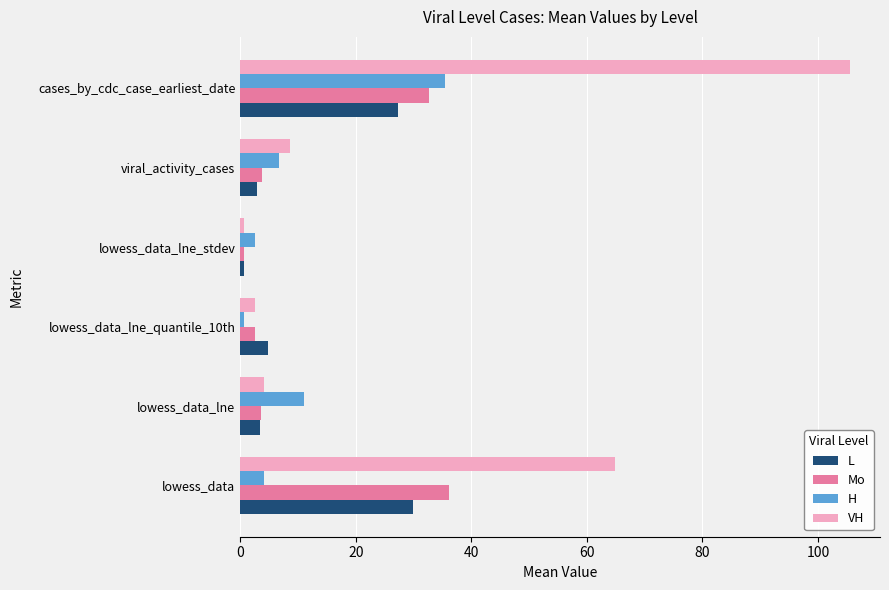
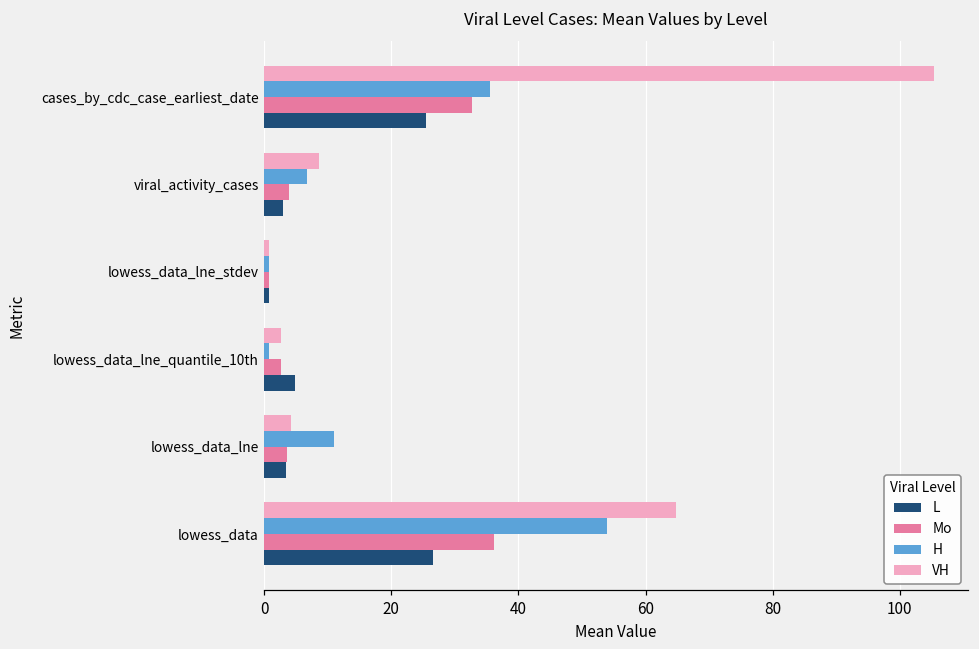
  {
    "L": {
-     "cases_by_cdc_case_earliest_date": 27,
+     "cases_by_cdc_case_earliest_date": 25,
      "viral_activity_cases": 3,
      "lowess_data_lne_stdev": 1,
      "lowess_data_lne_quantile_10th": 5,
      "lowess_data_lne": 3,
-     "lowess_data": 30
+     "lowess_data": 27
    },
    "H": {
      "cases_by_cdc_case_earliest_date": 36,
      "viral_activity_cases": 7,
-     "lowess_data_lne_stdev": 3,
+     "lowess_data_lne_stdev": 1,
      "lowess_data_lne_quantile_10th": 1,
      "lowess_data_lne": 11,
-     "lowess_data": 4
+     "lowess_data": 54
    }
  }
